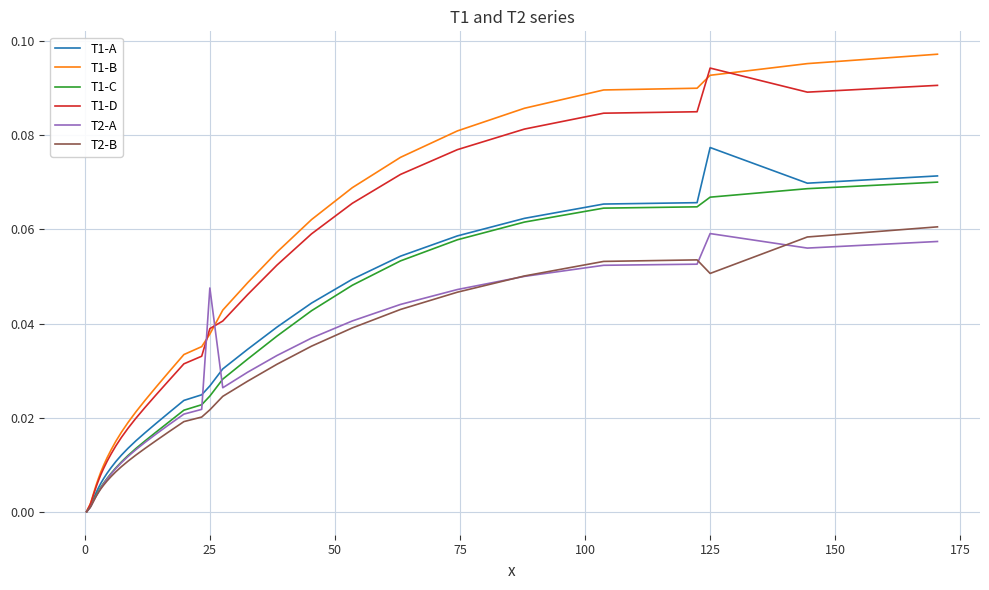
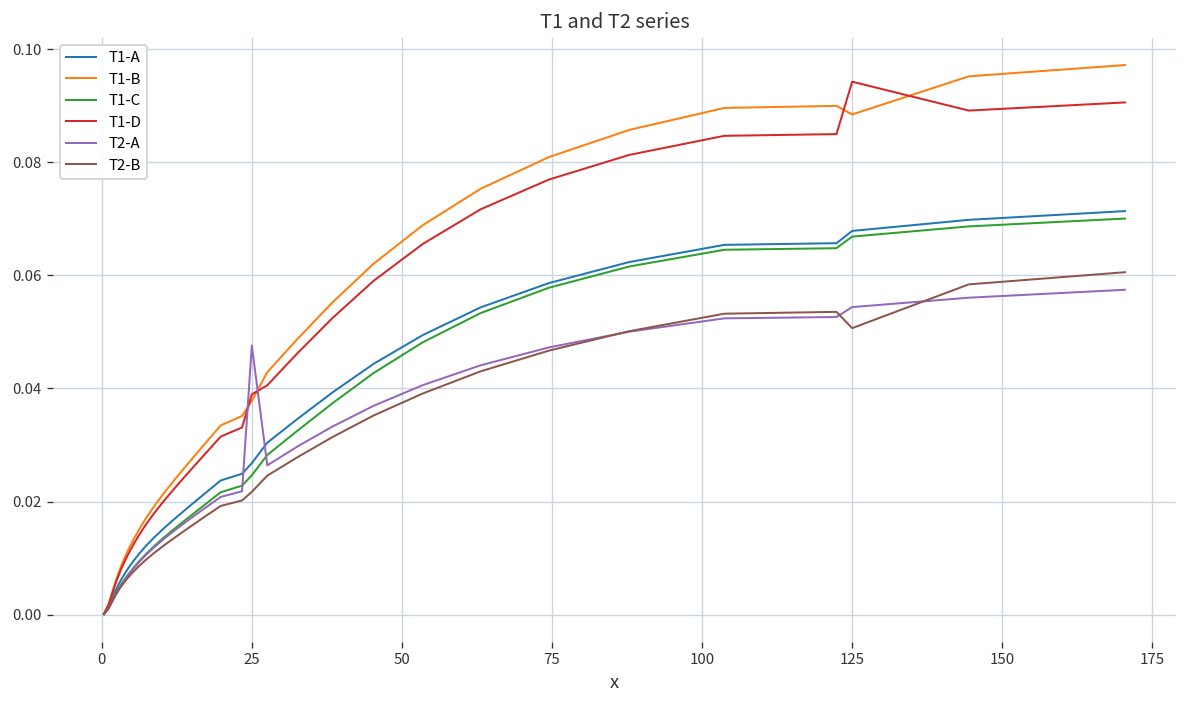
  {
    "T1-A": {
      "25": 0.027,
-     "125": 0.077
+     "125": 0.068
    },
    "T1-B": {
      "25": 0.038,
-     "125": 0.093
+     "125": 0.088
    },
    "T1-C": {
      "25": 0.025,
      "125": 0.067
    },
    "T1-D": {
      "25": 0.039,
      "125": 0.094
    },
    "T2-A": {
      "25": 0.048,
-     "125": 0.059
+     "125": 0.054
    },
    "T2-B": {
      "25": 0.022,
      "125": 0.051
    }
  }
